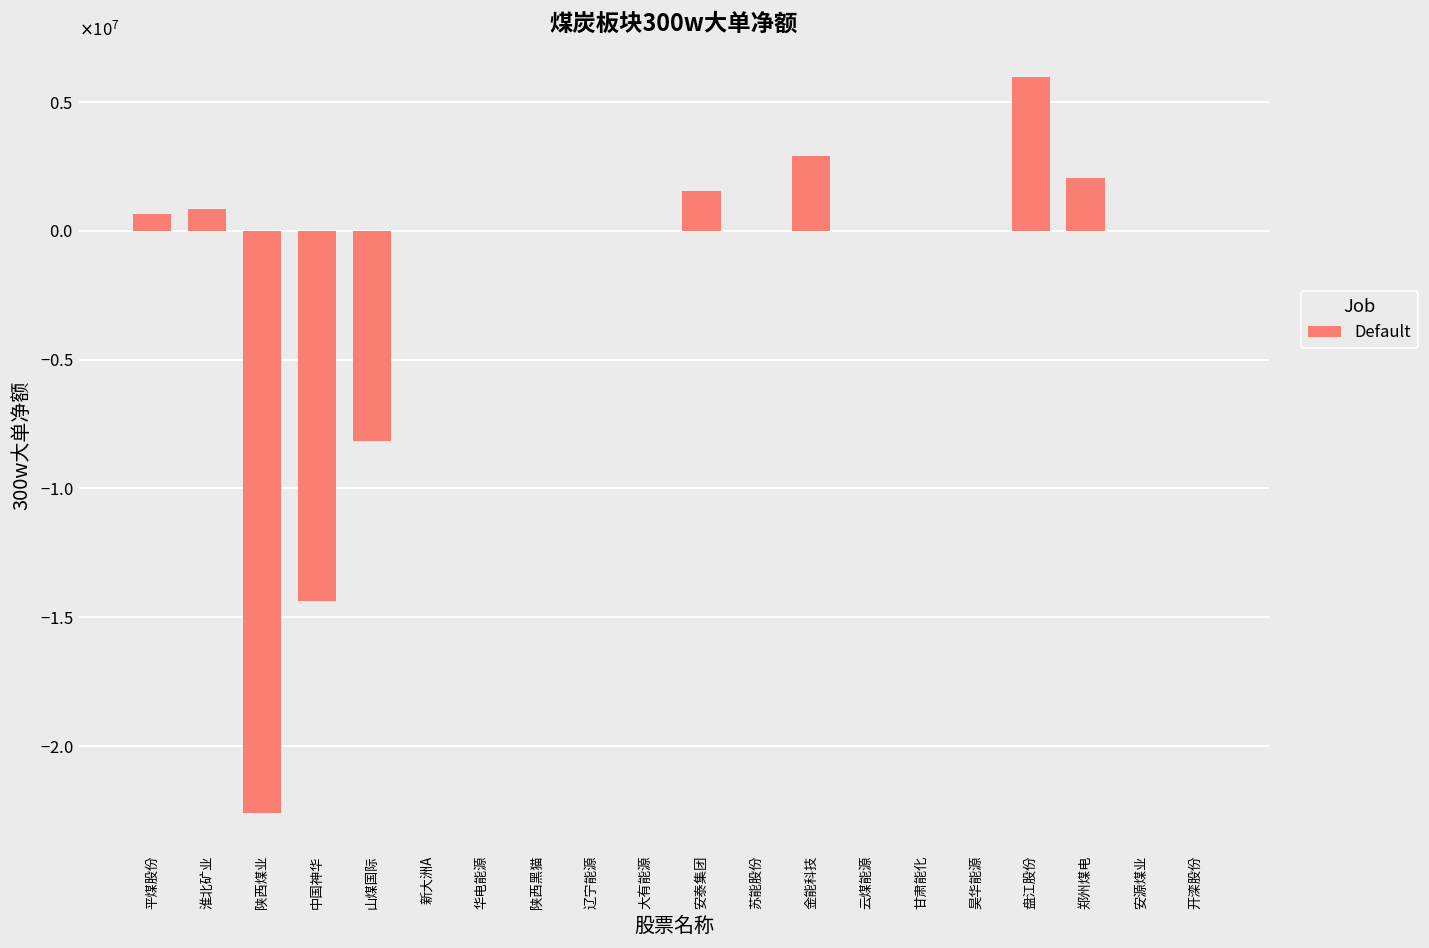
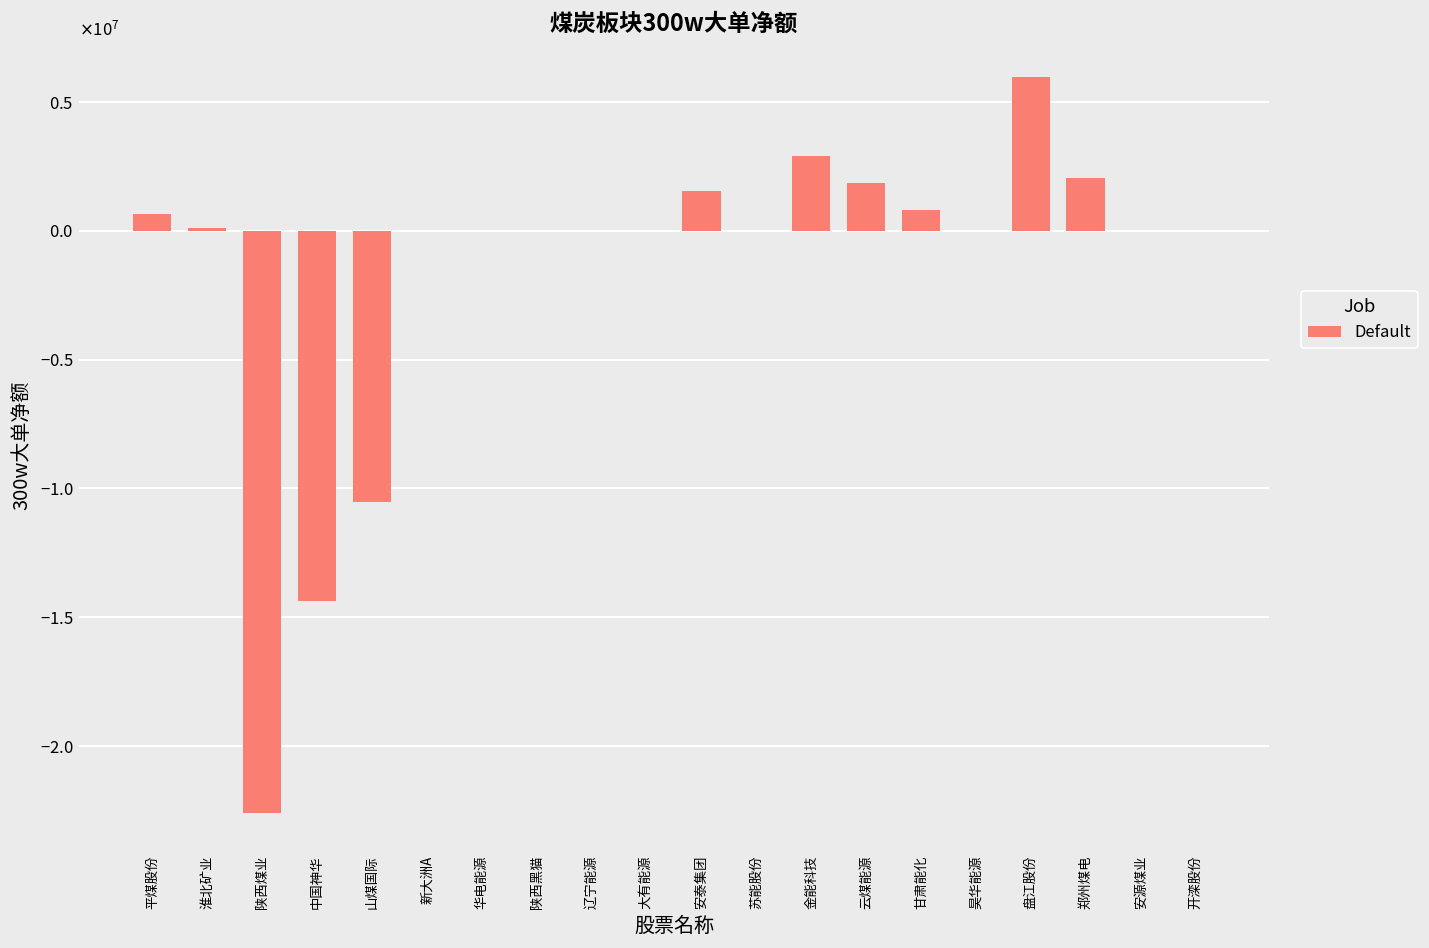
  {
    "平煤股份": 700000,
-   "淮北矿业": 900000,
+   "淮北矿业": 100000,
    "陕西煤业": -22600000,
    "中国神华": -14400000,
-   "山煤国际": -8200000,
+   "山煤国际": -10500000,
    "新大洲A": 0,
    "华电能源": 0,
    "陕西黑猫": 0,
    "辽宁能源": 0,
    "大有能源": 0,
    "安泰集团": 1600000,
    "苏能股份": 0,
    "金能科技": 2900000,
-   "云煤能源": 0,
-   "甘肃能化": 0,
+   "云煤能源": 1900000,
+   "甘肃能化": 800000,
    "昊华能源": 0,
    "盘江股份": 6000000,
    "郑州煤电": 2100000,
    "安源煤业": 0,
    "开滦股份": 0
  }
